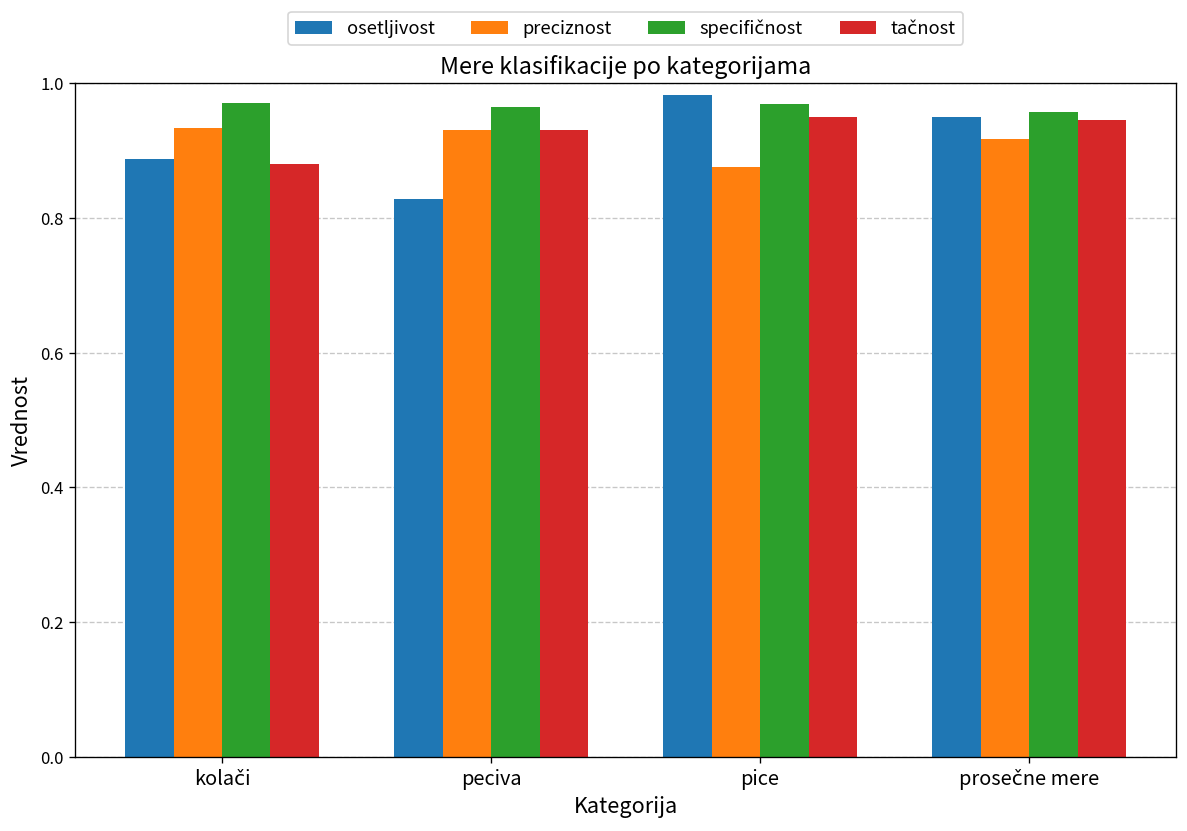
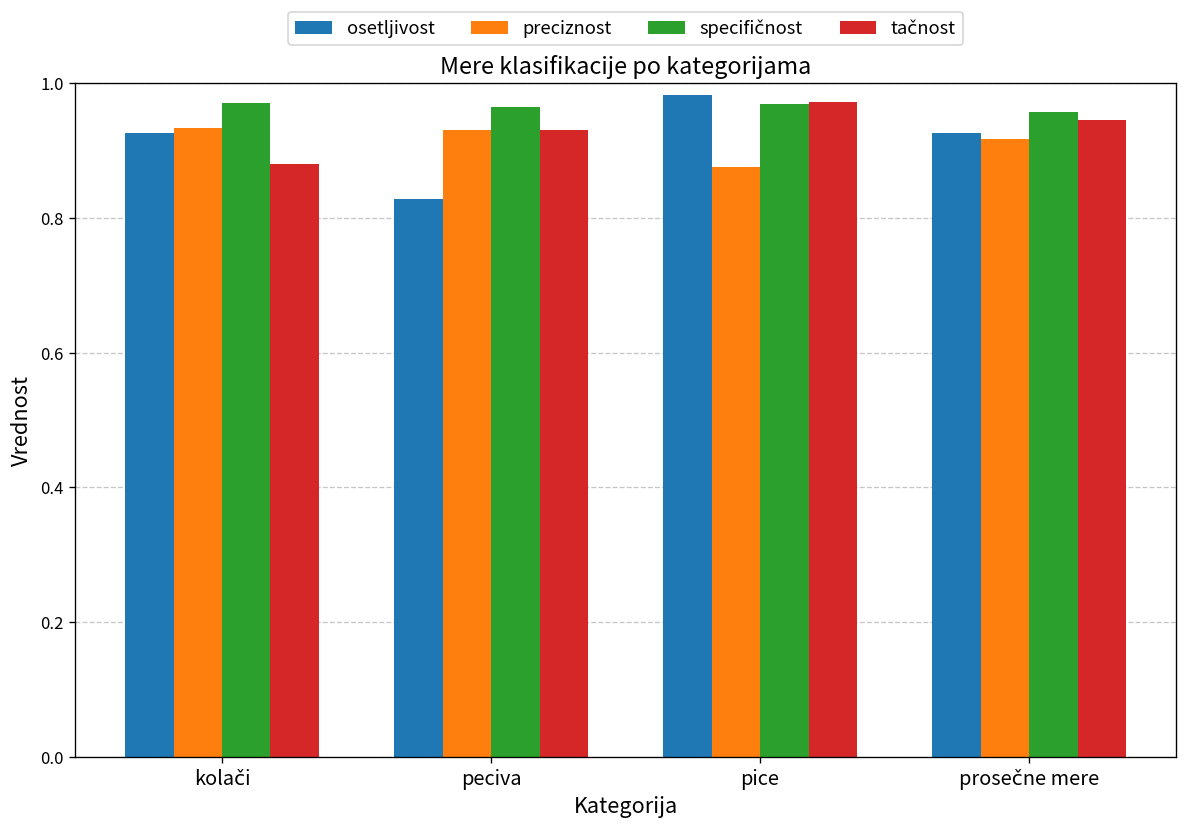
  {
    "osetljivost": {
-     "kolači": 0.89,
+     "kolači": 0.93,
      "peciva": 0.83,
      "pice": 0.98,
-     "prosečne mere": 0.95
+     "prosečne mere": 0.93
    },
    "preciznost": {
      "kolači": 0.93,
      "peciva": 0.93,
      "pice": 0.88,
      "prosečne mere": 0.92
    },
    "specifičnost": {
      "kolači": 0.97,
      "peciva": 0.96,
      "pice": 0.97,
      "prosečne mere": 0.96
    },
    "tačnost": {
      "kolači": 0.88,
      "peciva": 0.93,
-     "pice": 0.95,
+     "pice": 0.97,
      "prosečne mere": 0.95
    }
  }
